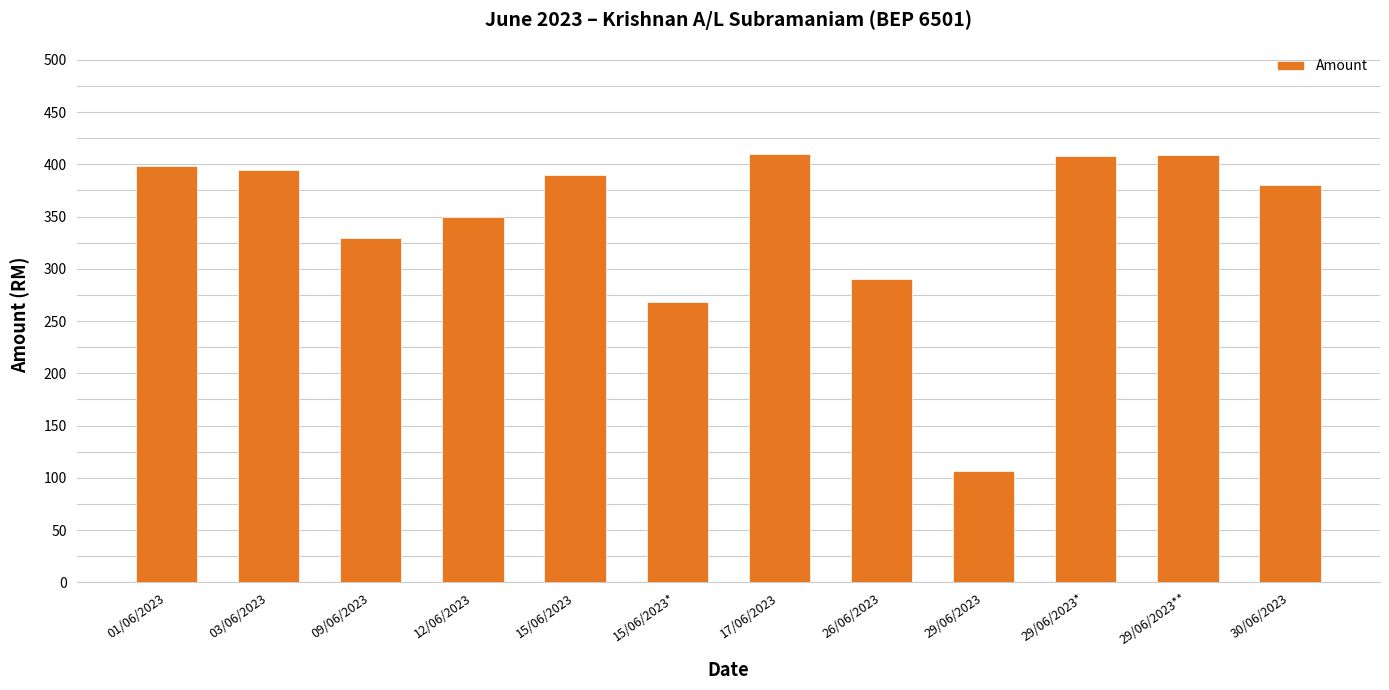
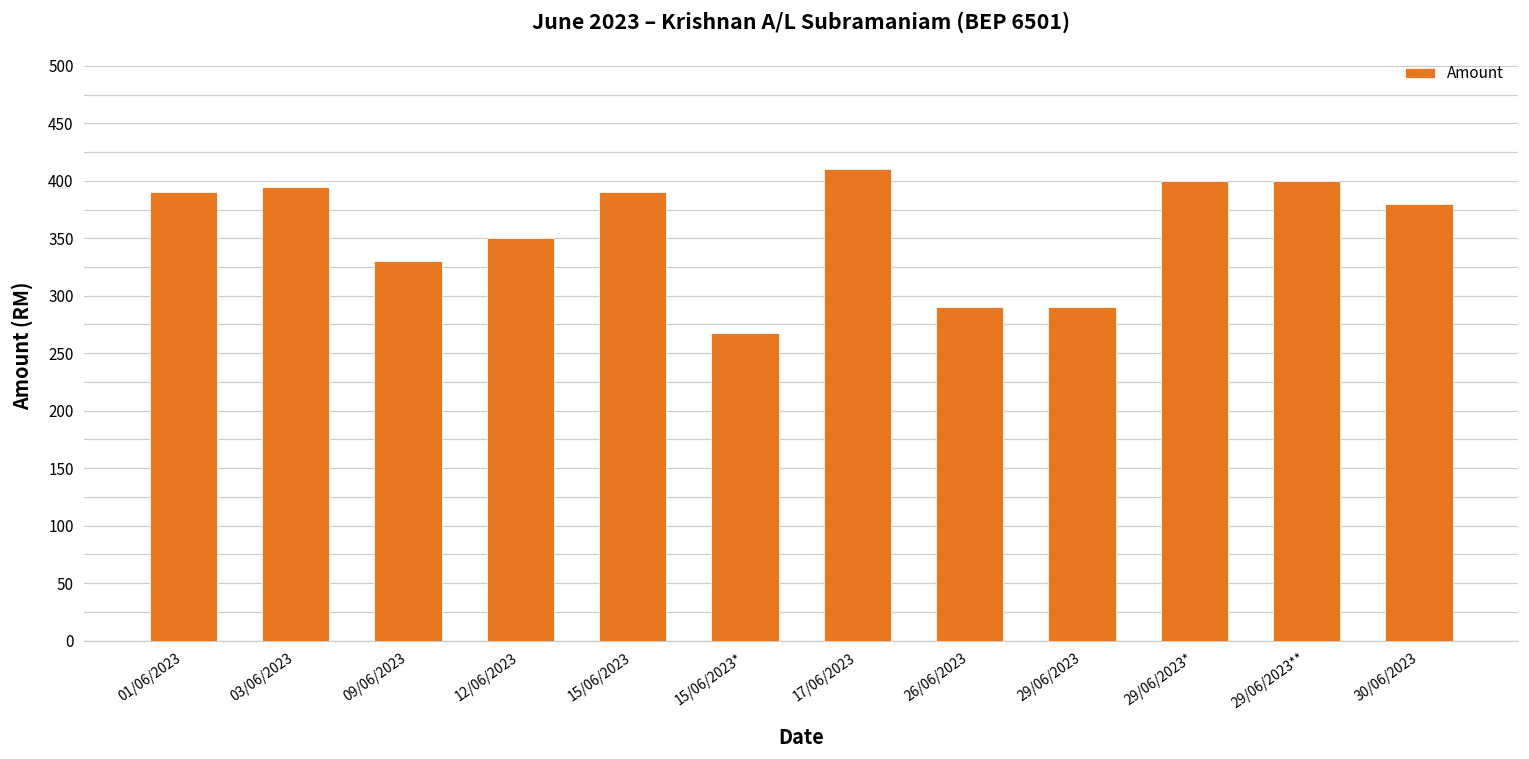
  {
-   "01/06/2023": 398,
+   "01/06/2023": 390,
    "03/06/2023": 395,
    "09/06/2023": 330,
    "12/06/2023": 350,
    "15/06/2023": 390,
    "15/06/2023*": 268,
    "17/06/2023": 410,
    "26/06/2023": 290,
-   "29/06/2023": 107,
-   "29/06/2023*": 408,
-   "29/06/2023**": 409,
+   "29/06/2023": 290,
+   "29/06/2023*": 400,
+   "29/06/2023**": 400,
    "30/06/2023": 380
  }
